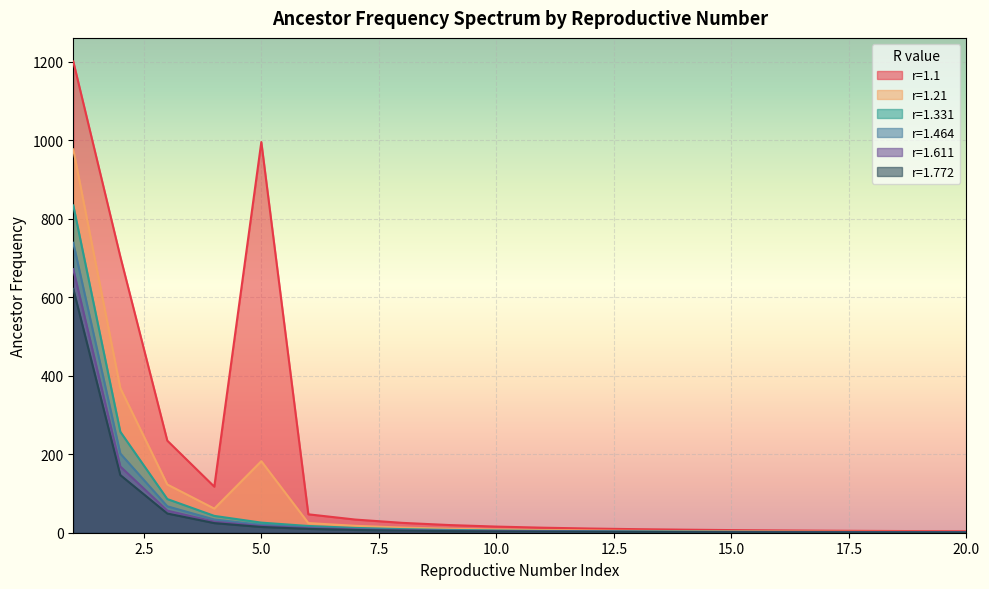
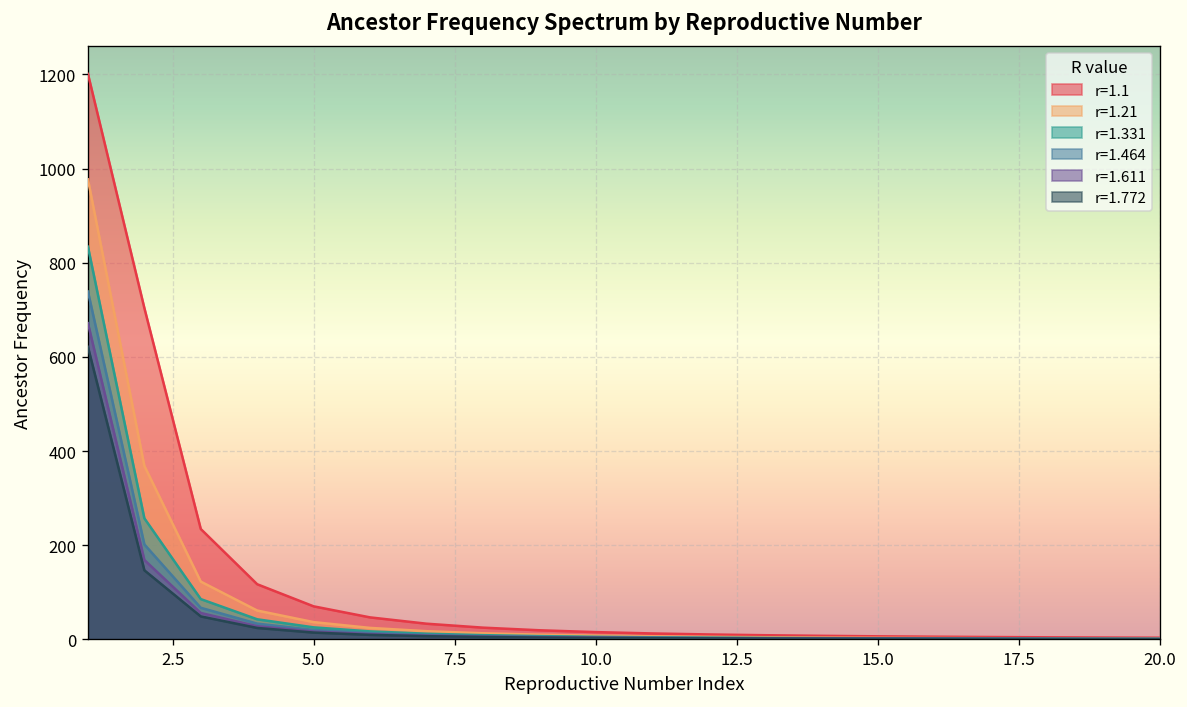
  {
    "r=1.1": {
-     "5.0": 1000,
+     "5.0": 70,
      "10.0": 20
    },
    "r=1.21": {
-     "5.0": 180
+     "5.0": 40
    }
  }
